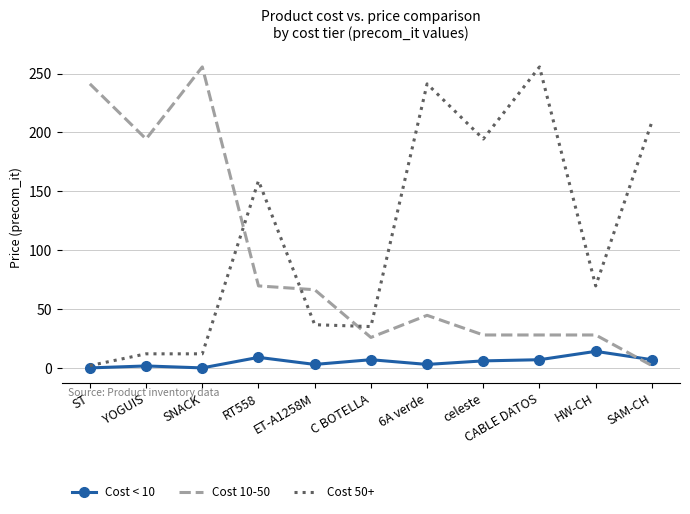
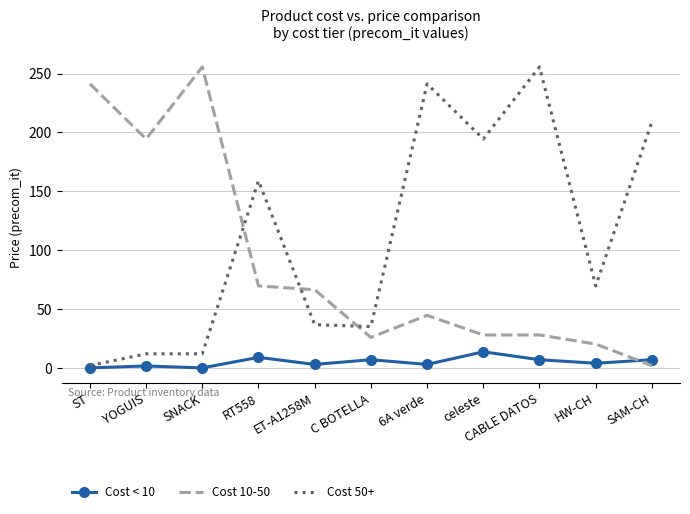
  {
    "Cost < 10": {
      "YOGUIS": 2,
      "SNACK": 0,
      "RT558": 9,
      "ET-A1258M": 3,
      "C BOTELLA": 7,
      "6A verde": 3,
-     "celeste": 6,
+     "celeste": 14,
      "CABLE DATOS": 7,
-     "HW-CH": 14,
+     "HW-CH": 4,
      "SAM-CH": 7
    },
    "Cost 10-50": {
      "ST": 241,
      "YOGUIS": 194,
      "SNACK": 256,
      "RT558": 70,
      "ET-A1258M": 66,
      "C BOTELLA": 26,
      "6A verde": 45,
      "celeste": 28,
      "CABLE DATOS": 28,
-     "HW-CH": 28,
+     "HW-CH": 20,
      "SAM-CH": 2
    },
    "Cost 50+": {
      "YOGUIS": 12,
      "SNACK": 12,
      "RT558": 159,
      "ET-A1258M": 37,
      "C BOTELLA": 35,
      "6A verde": 241,
      "celeste": 194,
      "CABLE DATOS": 256,
      "HW-CH": 70,
      "SAM-CH": 209
    }
  }
